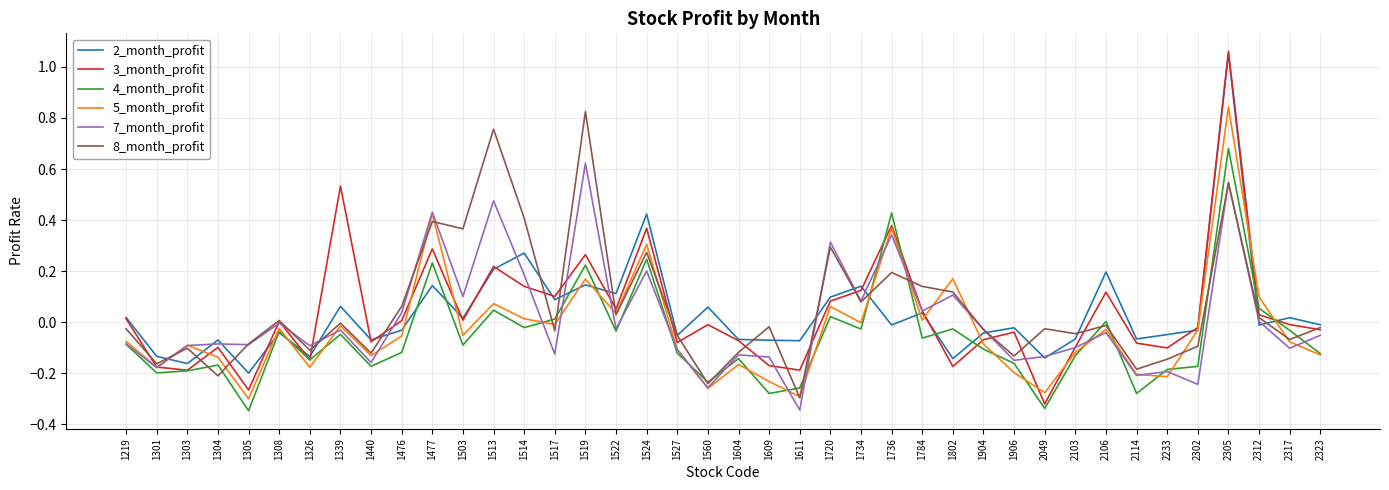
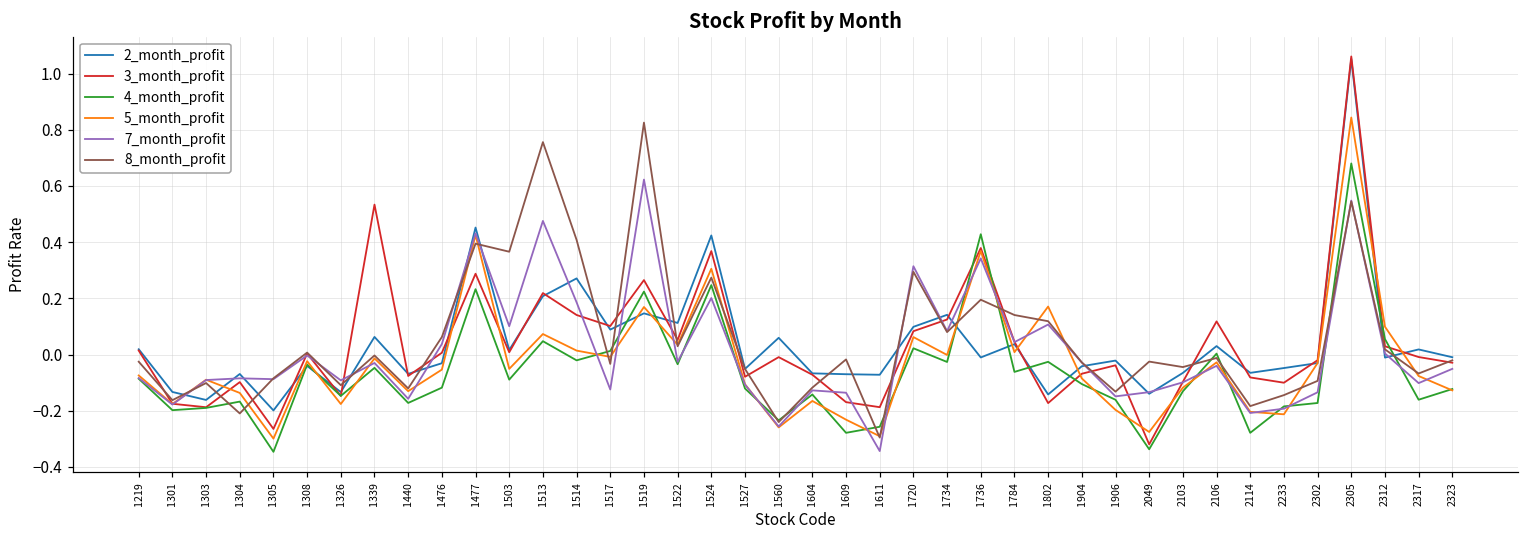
  {
    "2_month_profit": {
      "1301": -0.13,
      "1303": -0.16,
      "1304": -0.07,
      "1305": -0.20,
      "1326": -0.13,
      "1339": 0.06,
      "1476": -0.03,
-     "1477": 0.14,
+     "1477": 0.45,
      "1513": 0.21,
      "1514": 0.27,
      "1517": 0.09,
      "1519": 0.15,
      "1522": 0.11,
      "1524": 0.42,
      "1560": 0.06,
      "1609": -0.07,
      "1611": -0.07,
      "1720": 0.10,
      "1734": 0.14,
      "1736": -0.01,
      "1802": -0.14,
      "1904": -0.04,
      "1906": -0.02,
      "2103": -0.07,
-     "2106": 0.20,
+     "2106": 0.03,
      "2114": -0.07,
      "2233": -0.05,
      "2312": -0.01,
      "2317": 0.02,
      "2323": -0.01
    },
    "3_month_profit": {
      "1304": -0.10,
      "1305": -0.26,
      "1339": 0.53,
      "1476": 0.01,
      "1477": 0.29,
      "1513": 0.22,
      "1514": 0.14,
      "1517": 0.10,
      "1519": 0.26,
      "1522": 0.05,
      "1524": 0.37,
      "1527": -0.08,
      "1560": -0.01,
      "1609": -0.17,
      "1611": -0.19,
      "1720": 0.08,
      "1734": 0.12,
      "1736": 0.38,
      "1802": -0.17,
      "1904": -0.07,
      "1906": -0.04,
      "2049": -0.32,
      "2106": 0.12,
      "2114": -0.08,
      "2233": -0.10,
      "2302": -0.02,
      "2312": 0.03,
      "2317": -0.01
    },
    "4_month_profit": {
      "1301": -0.20,
      "1304": -0.17,
      "1305": -0.35,
      "1339": -0.05,
      "1440": -0.17,
      "1476": -0.12,
      "1477": 0.23,
      "1503": -0.09,
      "1513": 0.05,
      "1514": -0.02,
      "1517": 0.01,
      "1519": 0.22,
      "1524": 0.25,
      "1527": -0.12,
      "1604": -0.14,
      "1609": -0.28,
      "1611": -0.26,
      "1720": 0.02,
      "1734": -0.03,
      "1736": 0.43,
      "1784": -0.06,
      "1802": -0.03,
      "1904": -0.11,
      "1906": -0.16,
      "2049": -0.34,
      "2103": -0.13,
      "2106": 0.00,
      "2114": -0.28,
      "2302": -0.17,
      "2305": 0.68,
      "2312": 0.05,
-     "2317": -0.03
+     "2317": -0.16
    },
    "5_month_profit": {
      "1304": -0.14,
      "1305": -0.30,
      "1308": -0.02,
      "1326": -0.18,
      "1339": -0.01,
      "1476": -0.05,
      "1503": -0.05,
      "1513": 0.07,
      "1514": 0.01,
      "1517": -0.01,
      "1519": 0.17,
      "1524": 0.31,
      "1604": -0.17,
      "1609": -0.23,
      "1720": 0.06,
      "1734": 0.00,
      "1736": 0.37,
      "1784": 0.01,
      "1802": 0.17,
      "1904": -0.09,
      "1906": -0.20,
      "2049": -0.28,
      "2103": -0.12,
      "2106": -0.03,
      "2233": -0.21,
      "2305": 0.84,
      "2312": 0.10
    },
    "7_month_profit": {
      "1304": -0.08,
      "1326": -0.09,
      "1339": -0.03,
      "1440": -0.16,
      "1476": 0.04,
      "1503": 0.10,
      "1513": 0.48,
      "1514": 0.19,
      "1517": -0.12,
      "1519": 0.62,
      "1524": 0.20,
      "1609": -0.14,
      "1611": -0.34,
      "1720": 0.31,
      "1736": 0.34,
      "1802": 0.11,
      "1906": -0.15,
      "2106": -0.04,
-     "2302": -0.24,
+     "2302": -0.13,
      "2312": 0.00,
      "2317": -0.10,
      "2323": -0.05
    },
    "8_month_profit": {
      "1219": -0.03,
      "1301": -0.16,
      "1303": -0.10,
      "1304": -0.21,
      "1326": -0.11,
      "1339": 0.00,
      "1476": 0.06,
      "1477": 0.39,
      "1503": 0.37,
      "1513": 0.76,
      "1514": 0.41,
      "1517": -0.03,
      "1519": 0.83,
      "1524": 0.27,
      "1609": -0.02,
      "1720": 0.29,
      "1736": 0.19,
      "1784": 0.14,
      "1802": 0.12,
      "1906": -0.13,
      "2049": -0.03,
      "2103": -0.04,
      "2106": -0.01,
      "2114": -0.18,
      "2233": -0.14,
      "2302": -0.09,
      "2312": 0.02
    }
  }
